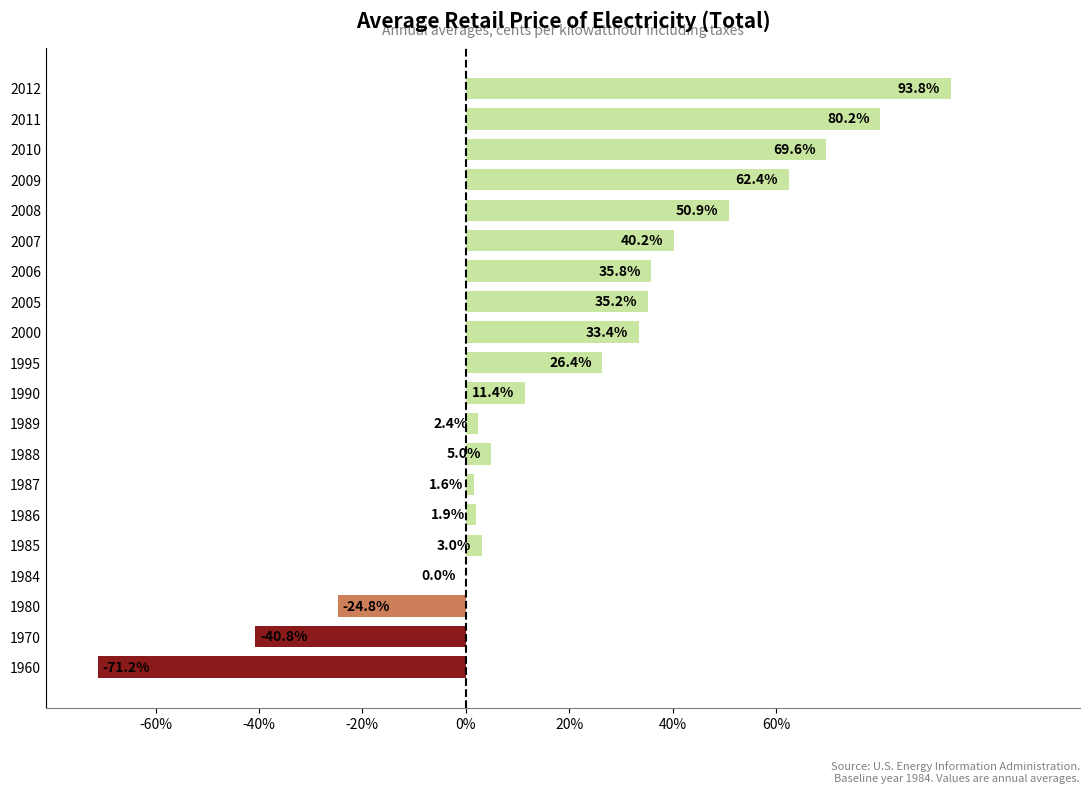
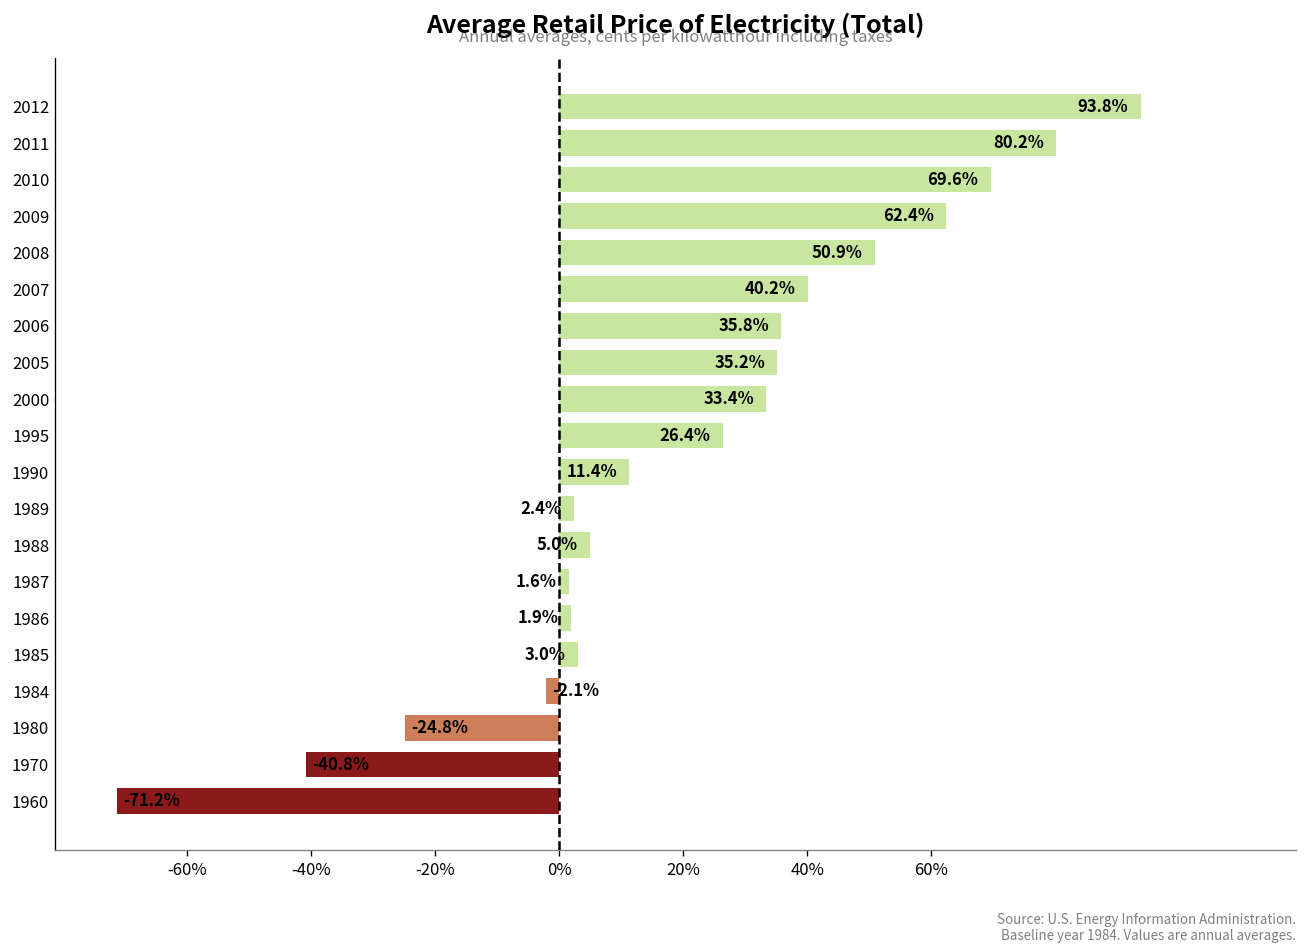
  {
    "2012": "93.8%",
    "2011": "80.2%",
    "2010": "69.6%",
    "2009": "62.4%",
    "2008": "50.9%",
    "2007": "40.2%",
    "2006": "35.8%",
    "2005": "35.2%",
    "2000": "33.4%",
    "1995": "26.4%",
    "1990": "11.4%",
    "1989": "2.4%",
    "1988": "5.0%",
    "1987": "1.6%",
    "1986": "1.9%",
    "1985": "3.0%",
-   "1984": "0.0%",
+   "1984": "-2.1%",
    "1980": "-24.8%",
    "1970": "-40.8%",
    "1960": "-71.2%"
  }
